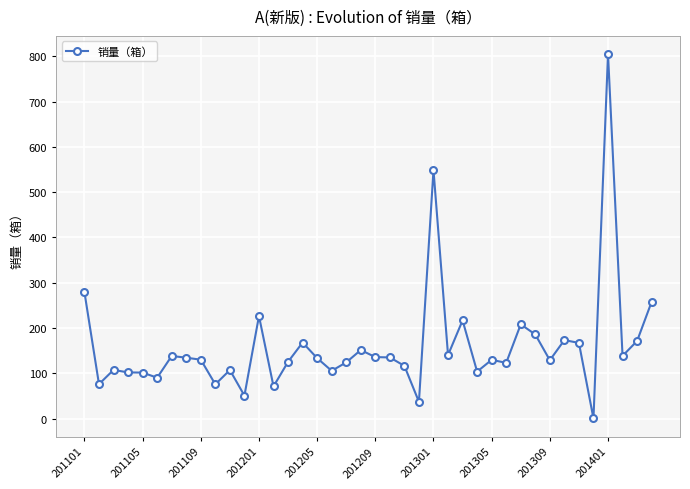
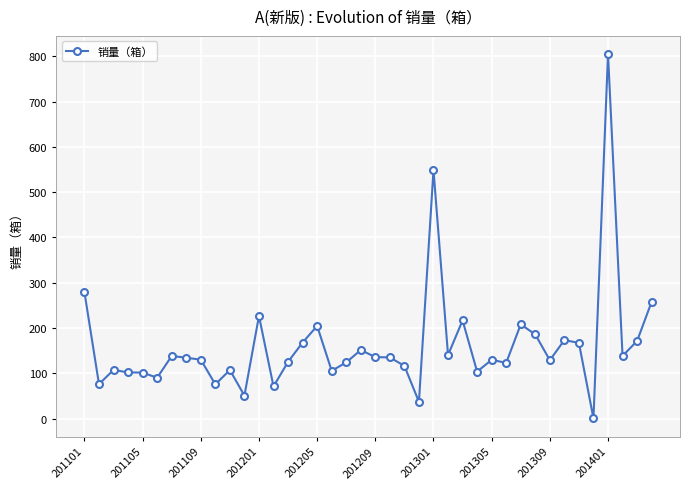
  {
    "201101": 280,
    "201105": 100,
    "201109": 130,
    "201201": 230,
-   "201205": 130,
+   "201205": 200,
    "201209": 140,
    "201301": 550,
    "201305": 130,
    "201309": 130,
    "201401": 810
  }
